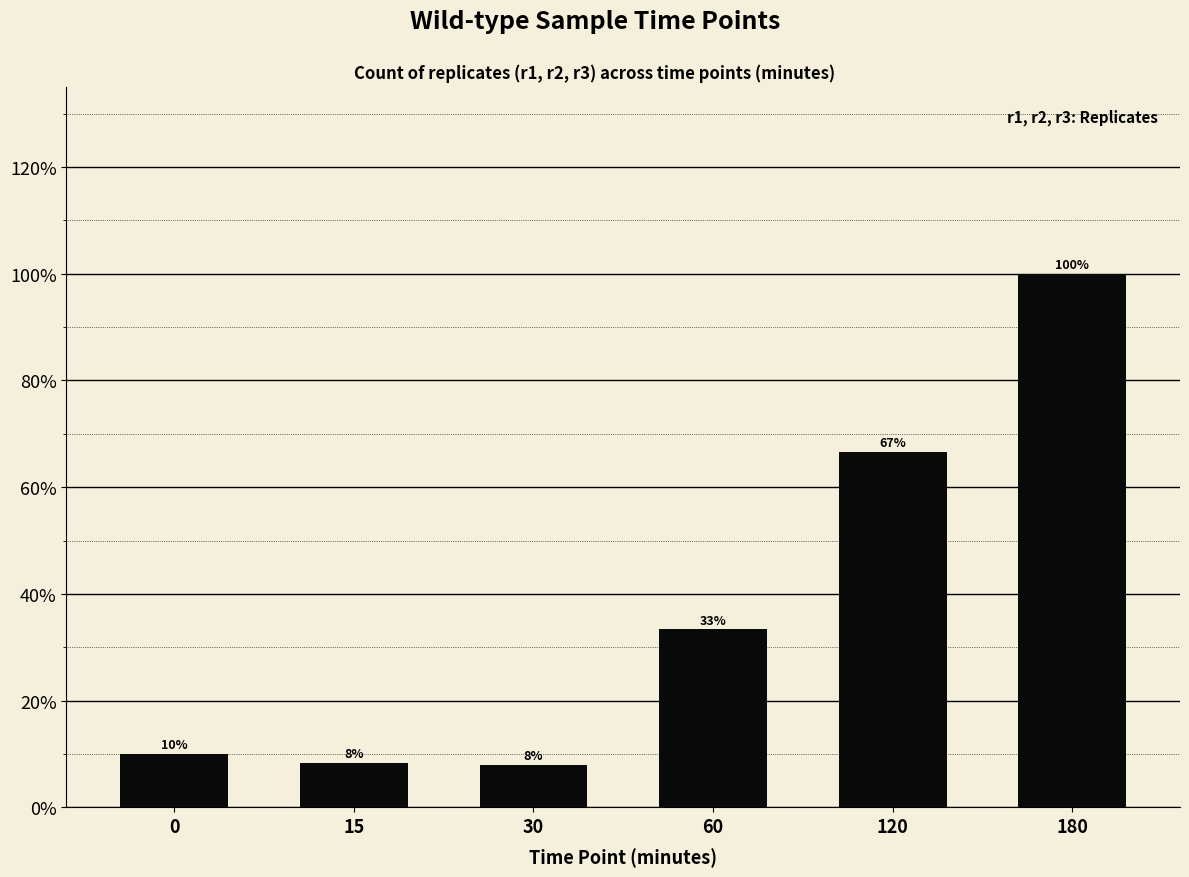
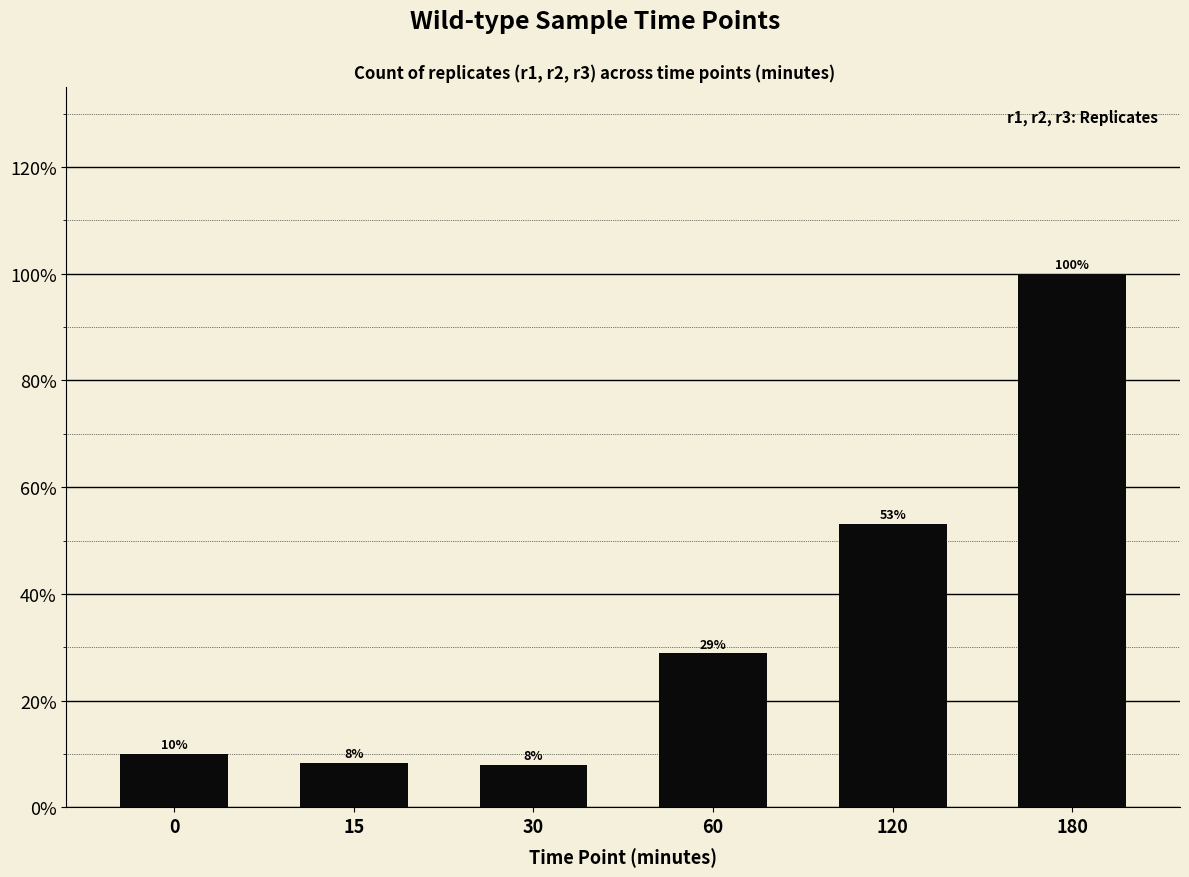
  {
    "0": "10%",
    "15": "8%",
    "30": "8%",
-   "60": "33%",
-   "120": "67%",
+   "60": "29%",
+   "120": "53%",
    "180": "100%"
  }
